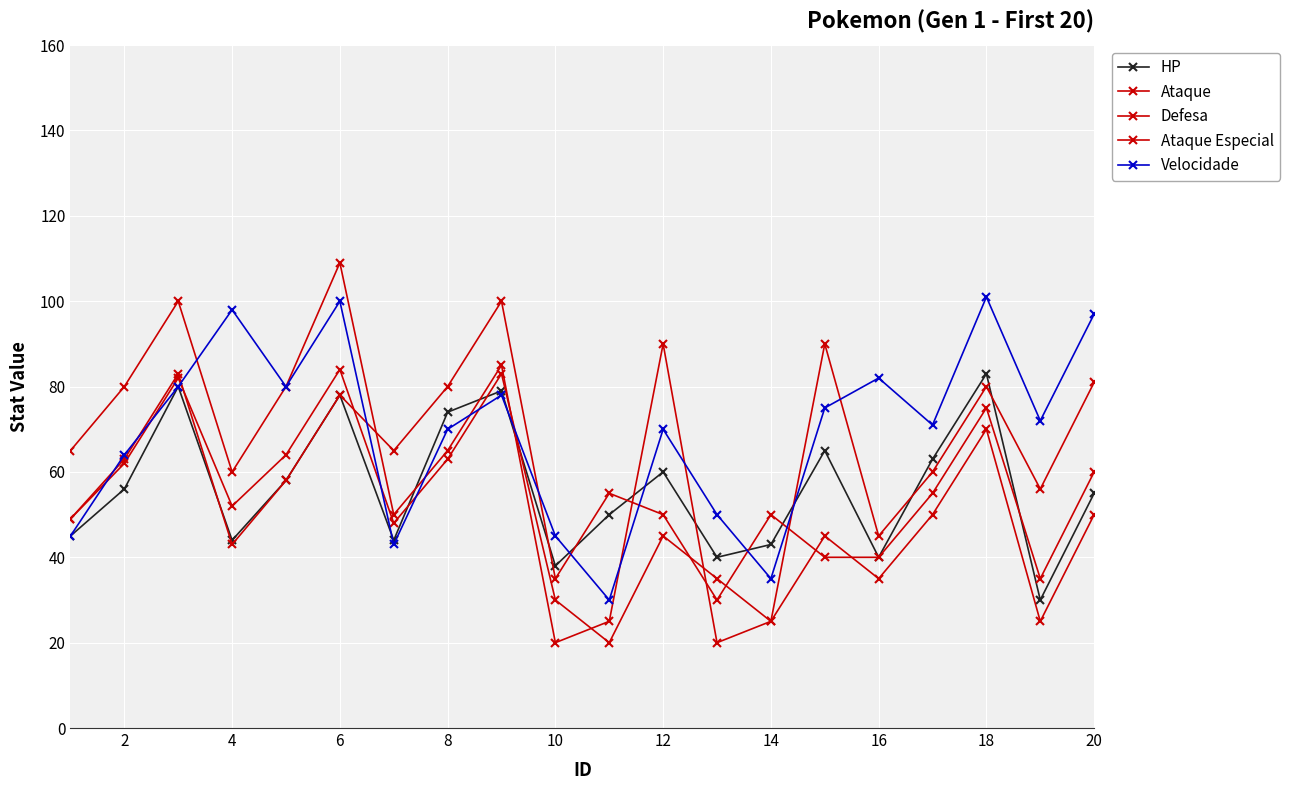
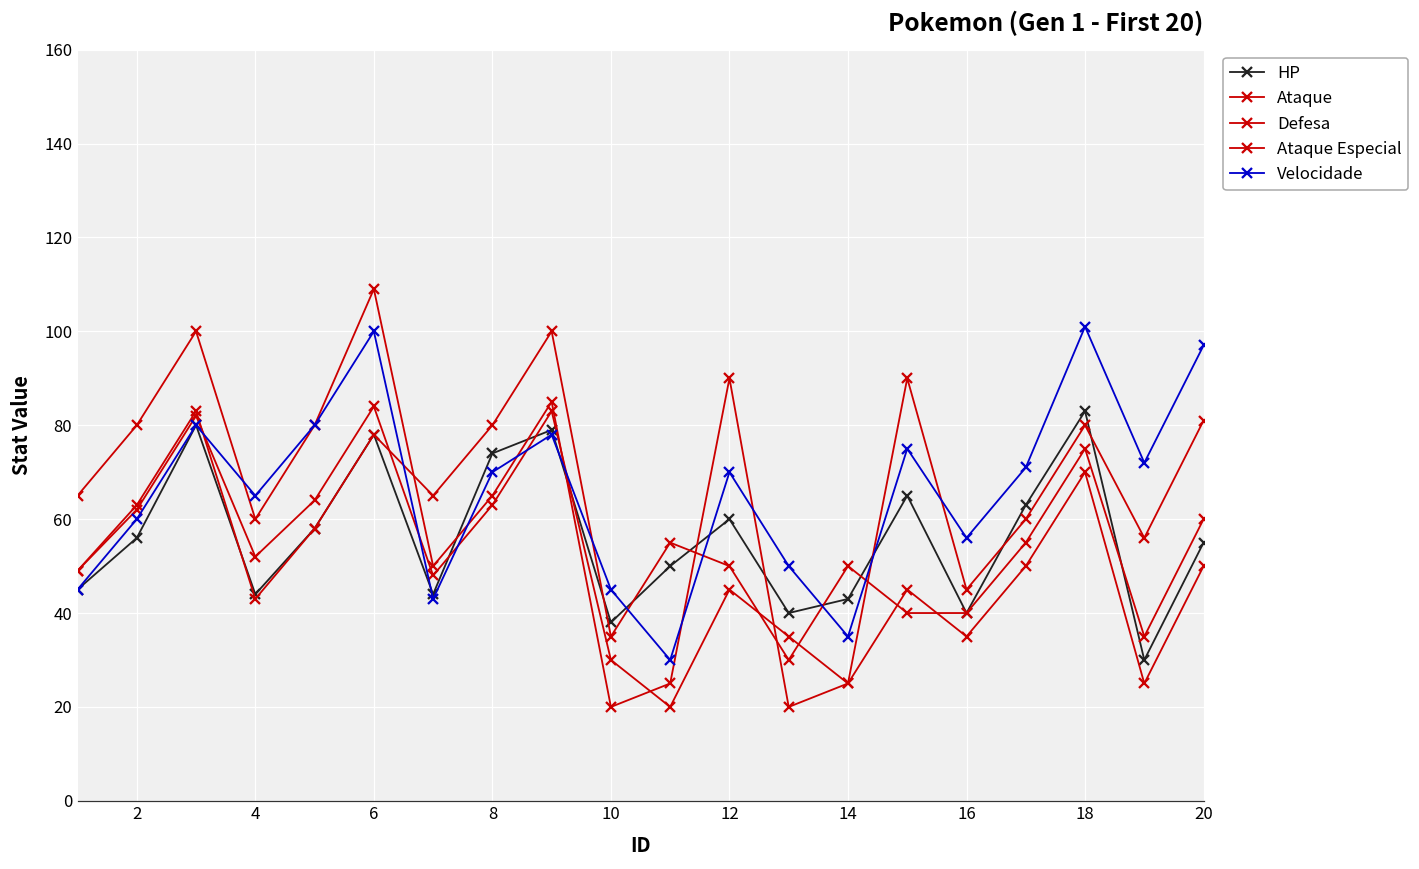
  {
    "HP": {
      "2": 56,
      "4": 44,
      "8": 74,
      "10": 38,
      "12": 60,
      "14": 43,
      "18": 83,
      "20": 55
    },
    "Velocidade": {
-     "2": 64,
-     "4": 98,
+     "2": 60,
+     "4": 65,
      "6": 100,
      "8": 70,
      "10": 45,
      "12": 70,
      "14": 35,
-     "16": 82,
+     "16": 56,
      "18": 101,
      "20": 97
    }
  }
